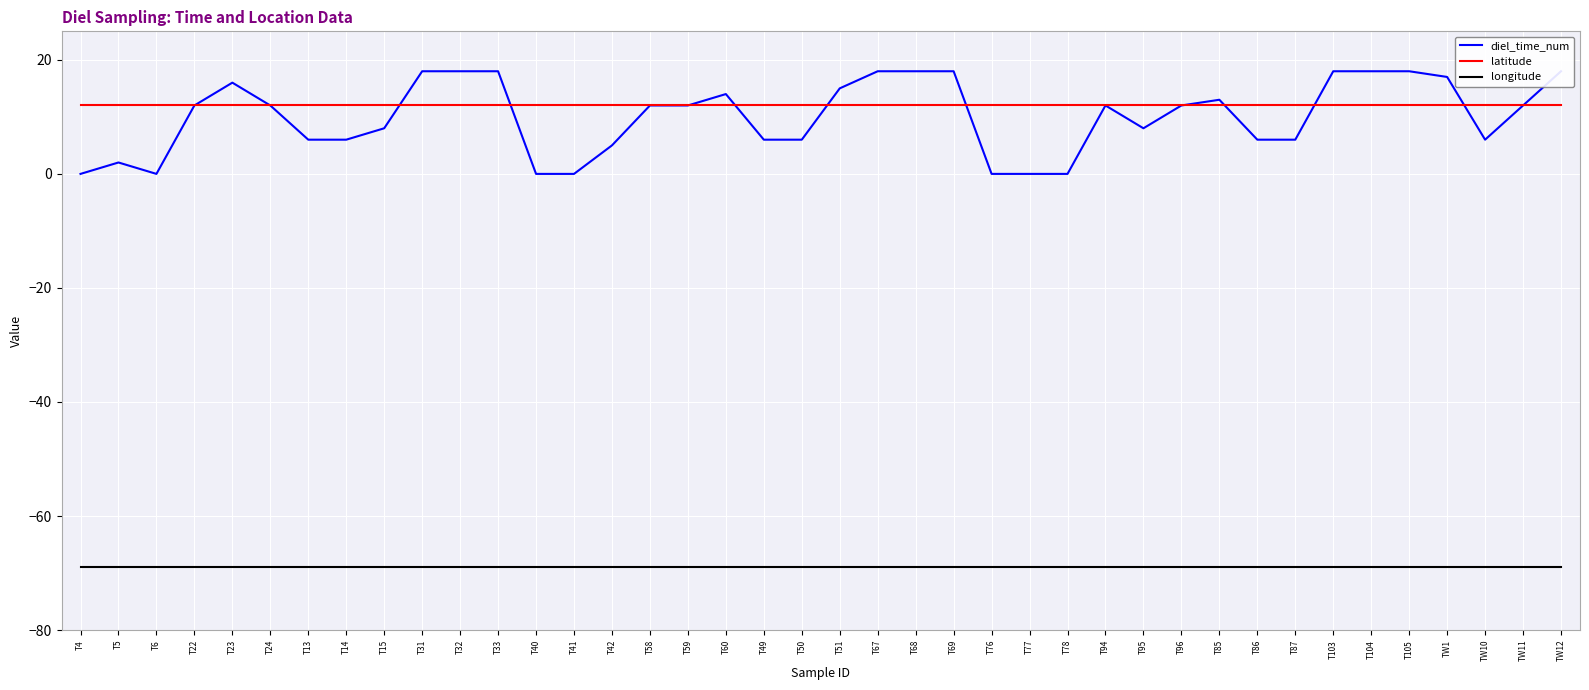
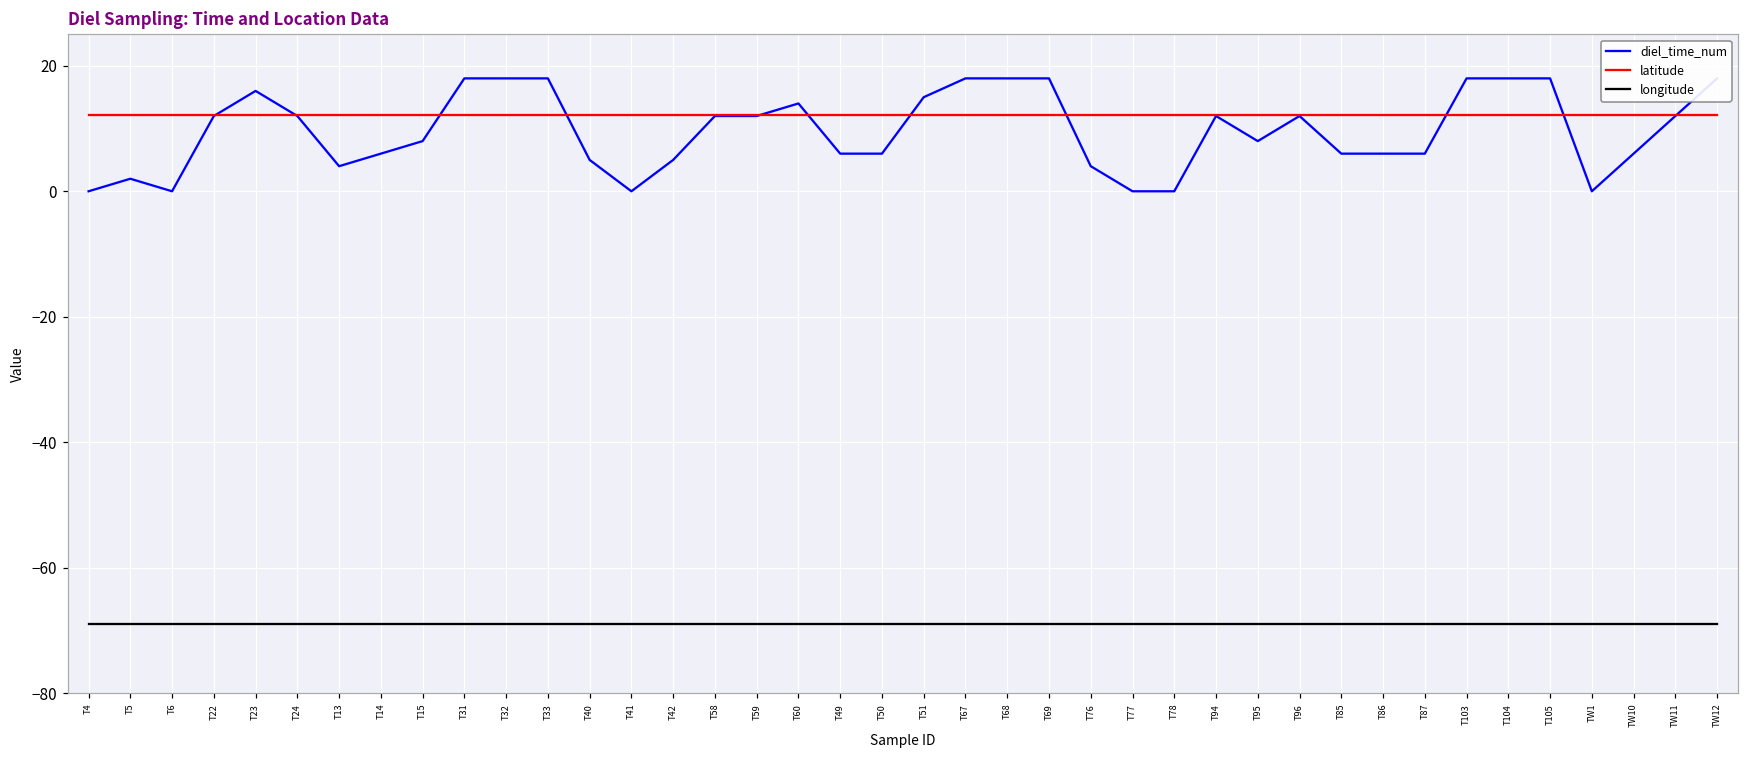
  {
    "diel_time_num": {
      "T4": 0,
      "T5": 2,
      "T6": 0,
      "T23": 16,
-     "T13": 6,
+     "T13": 4,
      "T14": 6,
      "T15": 8,
      "T31": 18,
      "T32": 18,
      "T33": 18,
-     "T40": 0,
+     "T40": 5,
      "T41": 0,
      "T42": 5,
      "T60": 14,
      "T49": 6,
      "T50": 6,
      "T51": 15,
      "T67": 18,
      "T68": 18,
      "T69": 18,
-     "T76": 0,
+     "T76": 4,
      "T77": 0,
      "T78": 0,
      "T95": 8,
-     "T85": 13,
+     "T85": 6,
      "T86": 6,
      "T87": 6,
      "T103": 18,
      "T104": 18,
      "T105": 18,
-     "TW1": 17,
+     "TW1": 0,
      "TW10": 6
    },
    "latitude": {
      "T4": 12,
      "T5": 12,
      "T6": 12,
      "T23": 12,
      "T13": 12,
      "T14": 12,
      "T15": 12,
      "T31": 12,
      "T32": 12,
      "T33": 12,
      "T40": 12,
      "T41": 12,
      "T42": 12,
      "T60": 12,
      "T49": 12,
      "T50": 12,
      "T51": 12,
      "T67": 12,
      "T68": 12,
      "T69": 12,
      "T76": 12,
      "T77": 12,
      "T78": 12,
      "T95": 12,
      "T85": 12,
      "T86": 12,
      "T87": 12,
      "T103": 12,
      "T104": 12,
      "T105": 12,
      "TW1": 12,
      "TW10": 12,
      "TW12": 12
    },
    "longitude": {
      "T4": -69,
      "T5": -69,
      "T6": -69,
      "T22": -69,
      "T23": -69,
      "T24": -69,
      "T13": -69,
      "T14": -69,
      "T15": -69,
      "T31": -69,
      "T32": -69,
      "T33": -69,
      "T40": -69,
      "T41": -69,
      "T42": -69,
      "T58": -69,
      "T59": -69,
      "T60": -69,
      "T49": -69,
      "T50": -69,
      "T51": -69,
      "T67": -69,
      "T68": -69,
      "T69": -69,
      "T76": -69,
      "T77": -69,
      "T78": -69,
      "T94": -69,
      "T95": -69,
      "T96": -69,
      "T85": -69,
      "T86": -69,
      "T87": -69,
      "T103": -69,
      "T104": -69,
      "T105": -69,
      "TW1": -69,
      "TW10": -69,
      "TW11": -69,
      "TW12": -69
    }
  }
